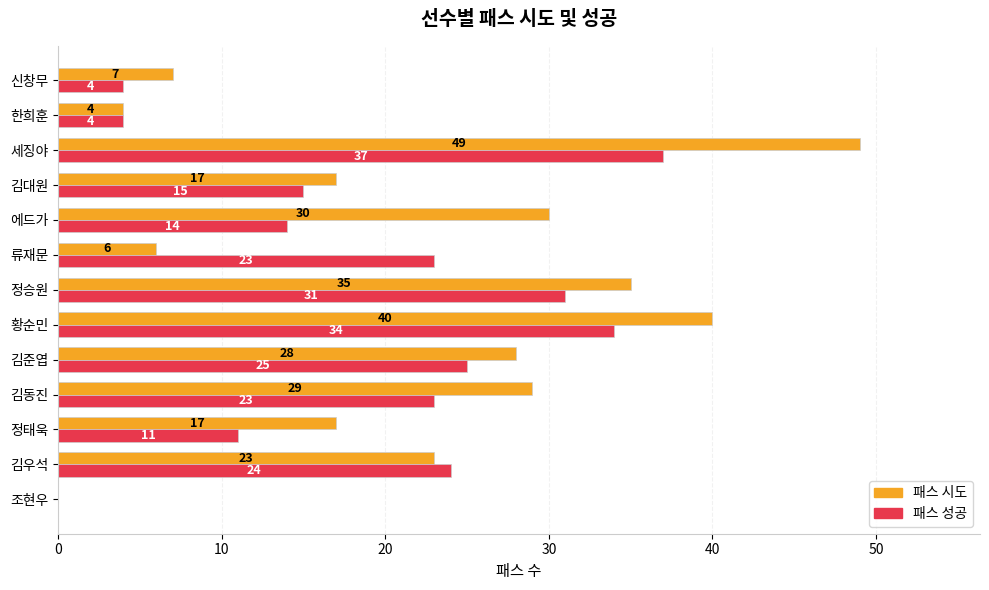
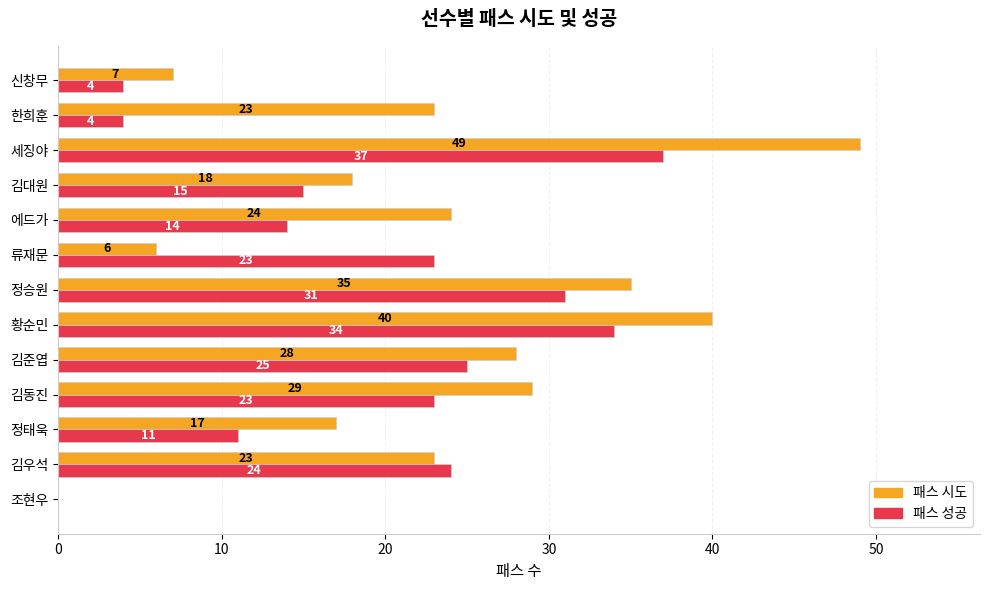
  {
    "패스 시도": {
      "신창무": 7,
-     "한희훈": 4,
+     "한희훈": 23,
      "세징야": 49,
-     "김대원": 17,
-     "에드가": 30,
+     "김대원": 18,
+     "에드가": 24,
      "류재문": 6,
      "정승원": 35,
      "황순민": 40,
      "김준엽": 28,
      "김동진": 29,
      "정태욱": 17,
      "김우석": 23
    },
    "패스 성공": {
      "신창무": 4,
      "한희훈": 4,
      "세징야": 37,
      "김대원": 15,
      "에드가": 14,
      "류재문": 23,
      "정승원": 31,
      "황순민": 34,
      "김준엽": 25,
      "김동진": 23,
      "정태욱": 11,
      "김우석": 24
    }
  }
